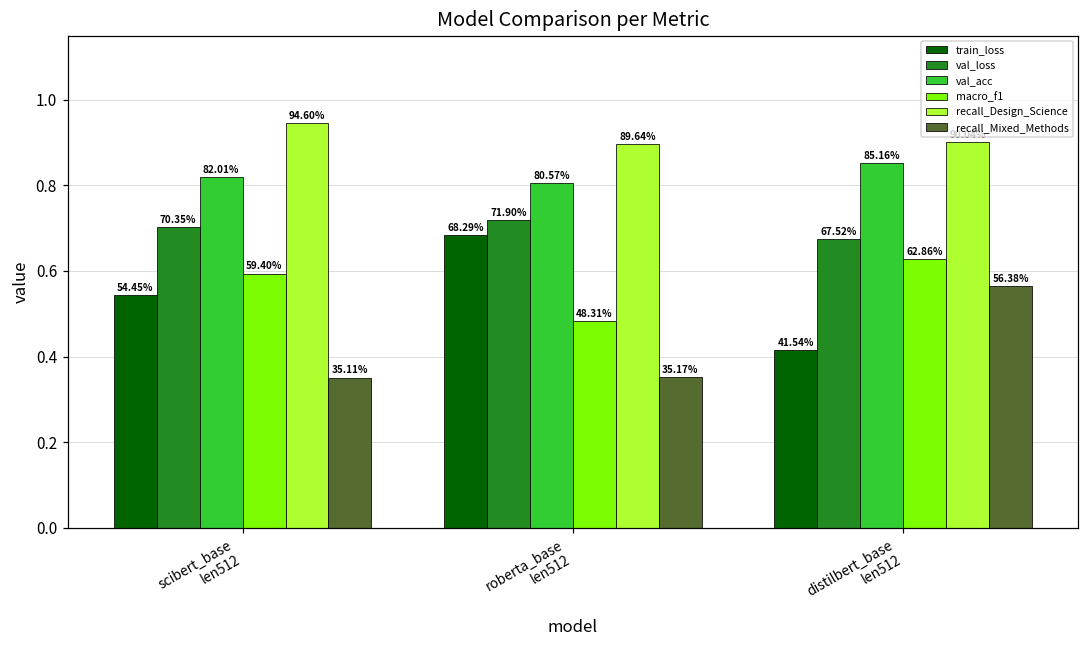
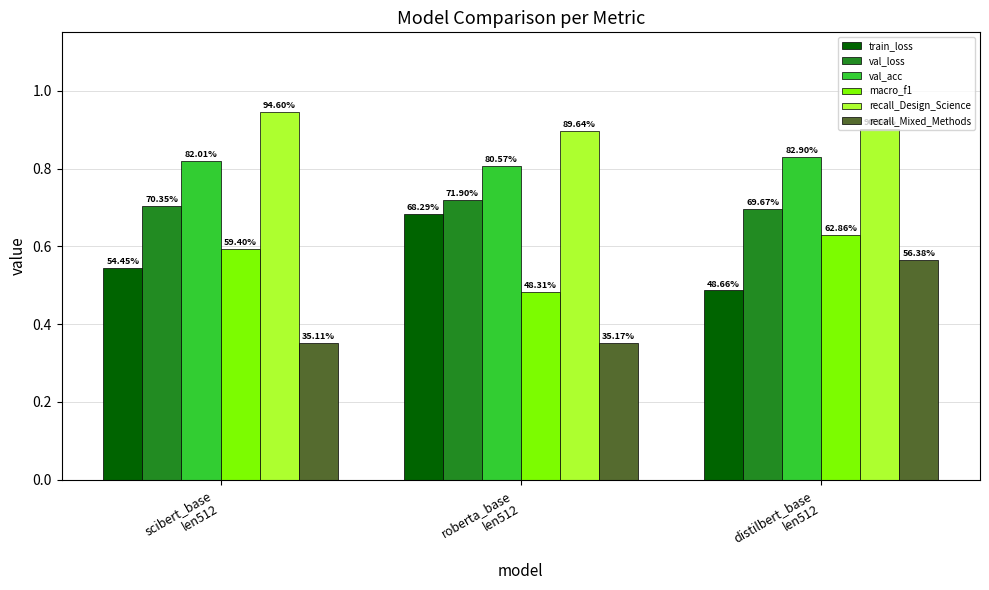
  {
    "train_loss": {
      "scibert_base len512": "54.45%",
      "roberta_base len512": "68.29%",
-     "distilbert_base len512": "41.54%"
+     "distilbert_base len512": "48.66%"
    },
    "val_loss": {
      "scibert_base len512": "70.35%",
      "roberta_base len512": "71.90%",
-     "distilbert_base len512": "67.52%"
+     "distilbert_base len512": "69.67%"
    },
    "val_acc": {
      "scibert_base len512": "82.01%",
      "roberta_base len512": "80.57%",
-     "distilbert_base len512": "85.16%"
+     "distilbert_base len512": "82.90%"
    },
    "macro_f1": {
      "scibert_base len512": "59.40%",
      "roberta_base len512": "48.31%",
      "distilbert_base len512": "62.86%"
    },
    "recall_Design_Science": {
      "scibert_base len512": "94.60%",
      "roberta_base len512": "89.64%"
    },
    "recall_Mixed_Methods": {
      "scibert_base len512": "35.11%",
      "roberta_base len512": "35.17%",
      "distilbert_base len512": "56.38%"
    }
  }
